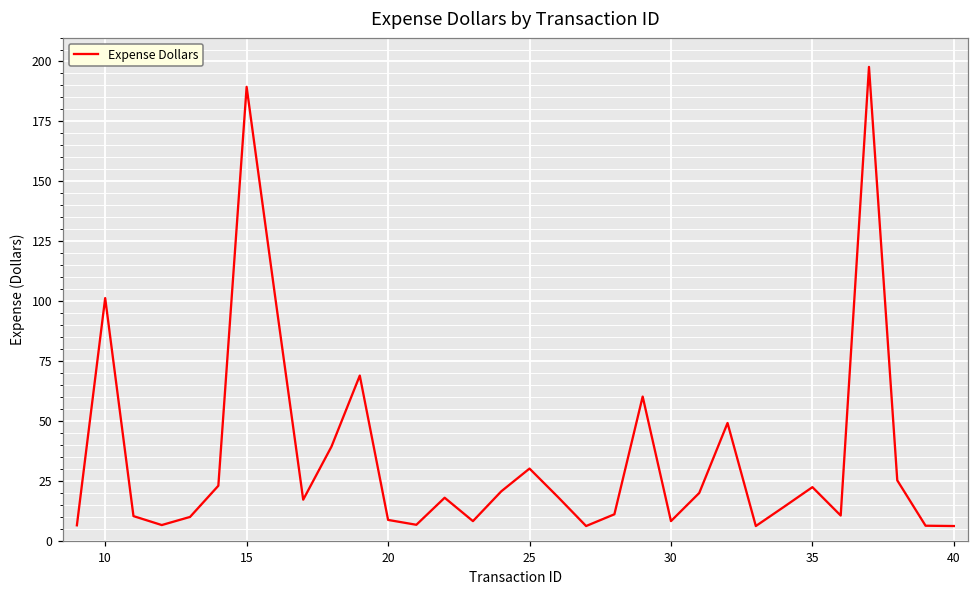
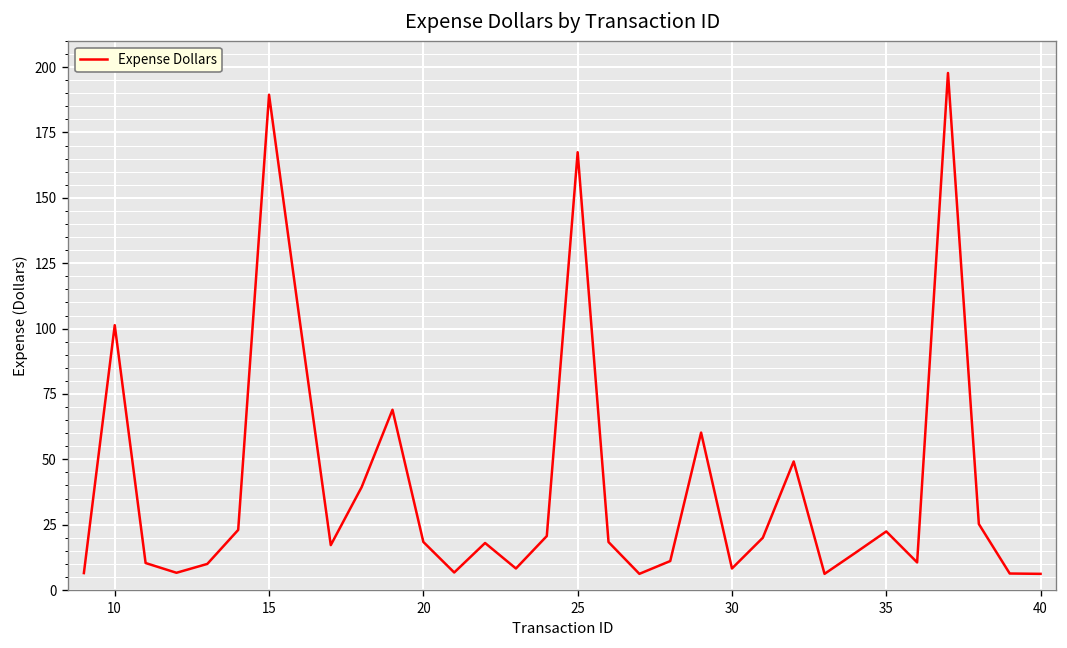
  {
    "10": 101,
    "15": 189,
-   "20": 9,
-   "25": 30,
+   "20": 18,
+   "25": 167,
    "30": 8,
    "35": 22,
    "40": 6
  }
